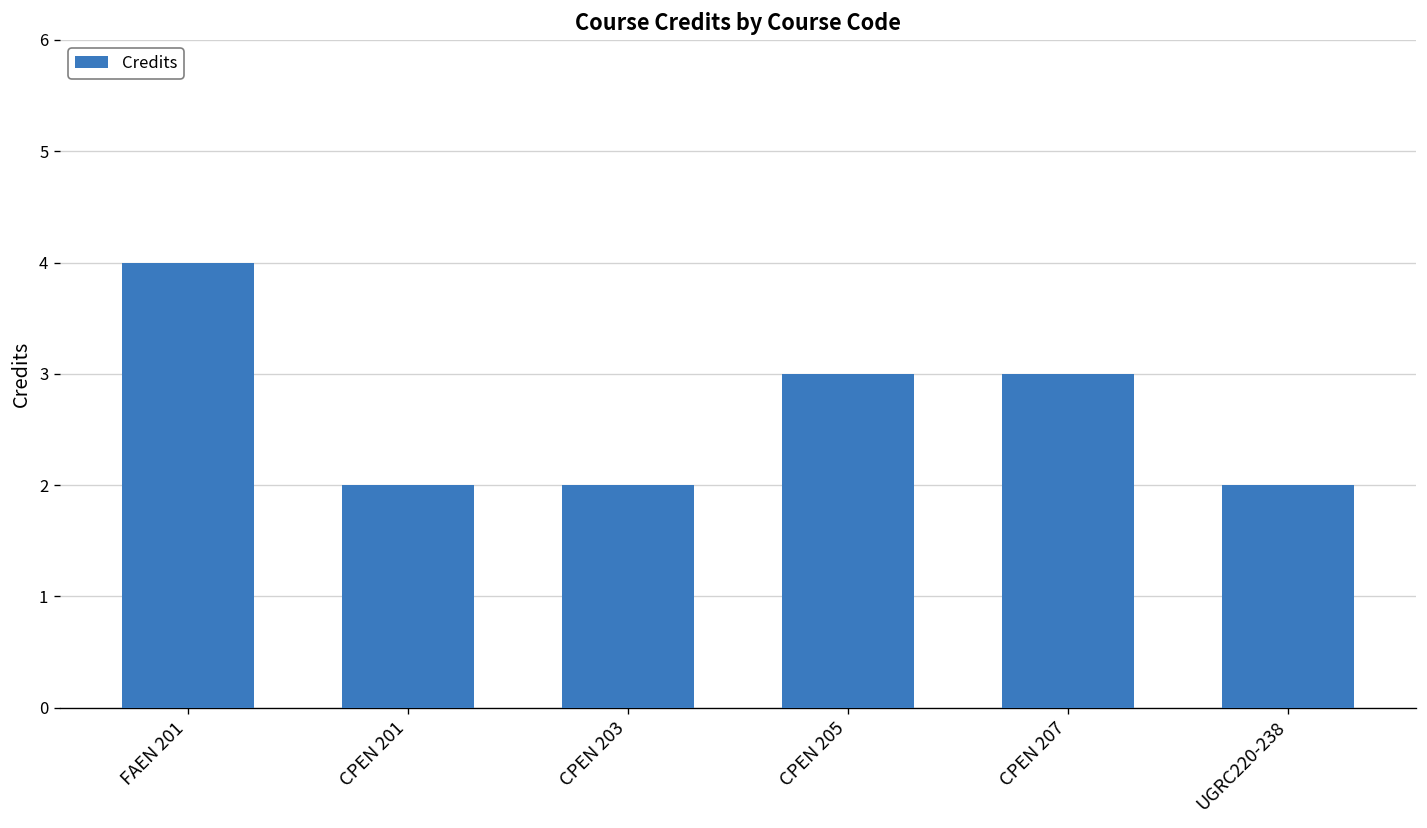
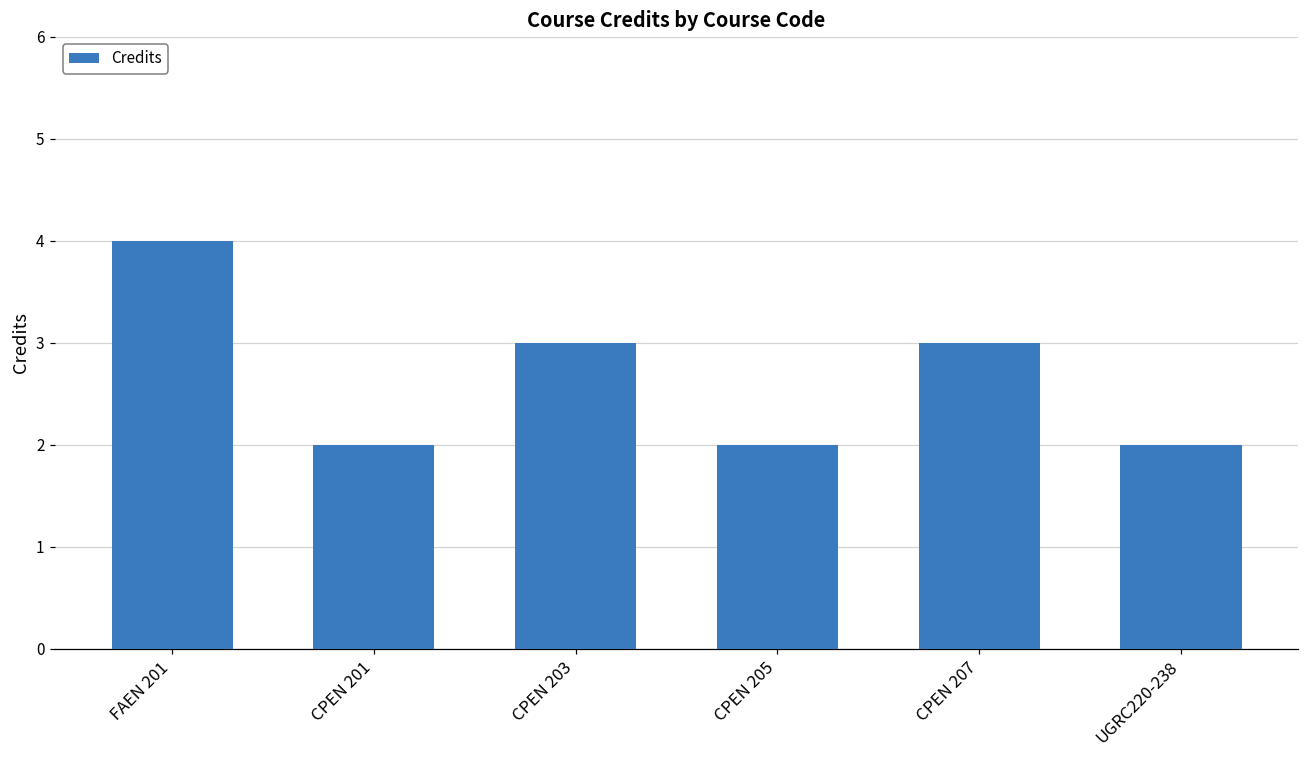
  {
    "FAEN 201": 4,
    "CPEN 201": 2,
-   "CPEN 203": 2,
-   "CPEN 205": 3,
+   "CPEN 203": 3,
+   "CPEN 205": 2,
    "CPEN 207": 3,
    "UGRC220-238": 2
  }
